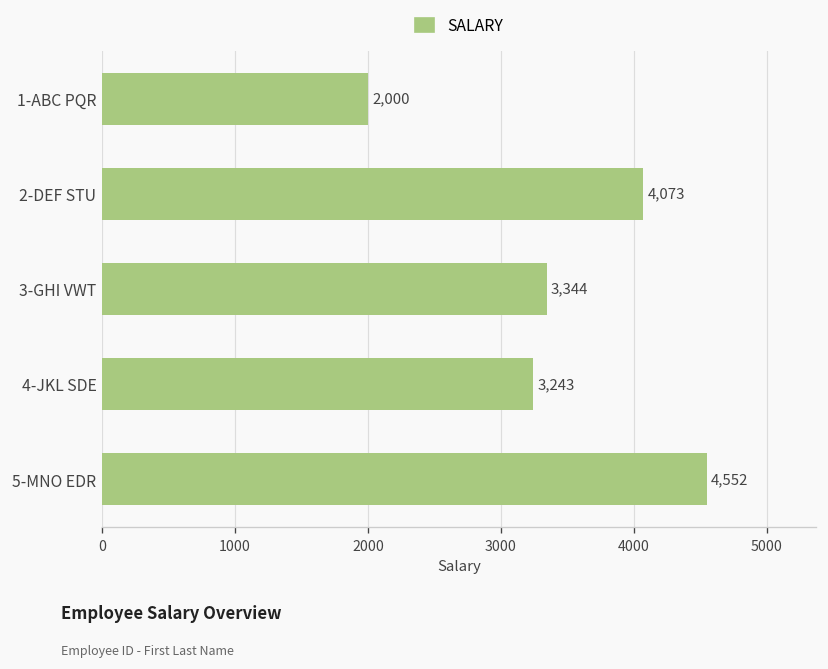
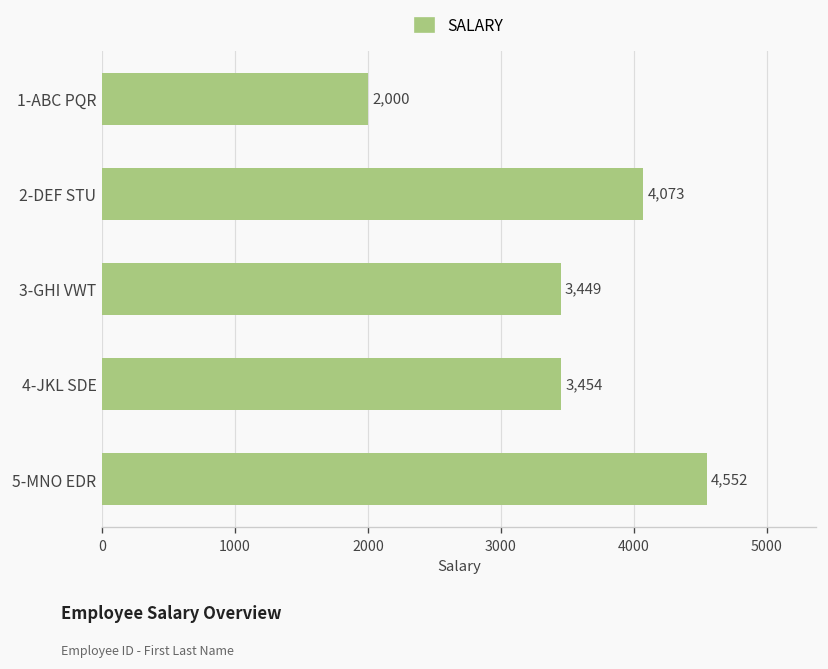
  {
    "1-ABC PQR": "2,000",
    "2-DEF STU": "4,073",
-   "3-GHI VWT": "3,344",
-   "4-JKL SDE": "3,243",
+   "3-GHI VWT": "3,449",
+   "4-JKL SDE": "3,454",
    "5-MNO EDR": "4,552"
  }
